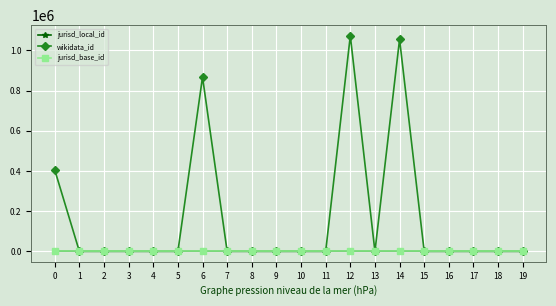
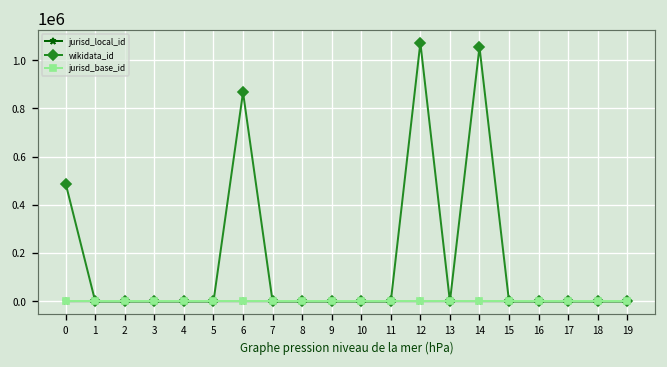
  {
    "jurisd_base_id": {
      "0": 0,
      "6": 0,
      "12": 0,
      "14": 0
    },
    "wikidata_id": {
-     "0": 400000,
+     "0": 490000,
      "6": 870000,
      "12": 1070000,
      "14": 1060000
    }
  }
